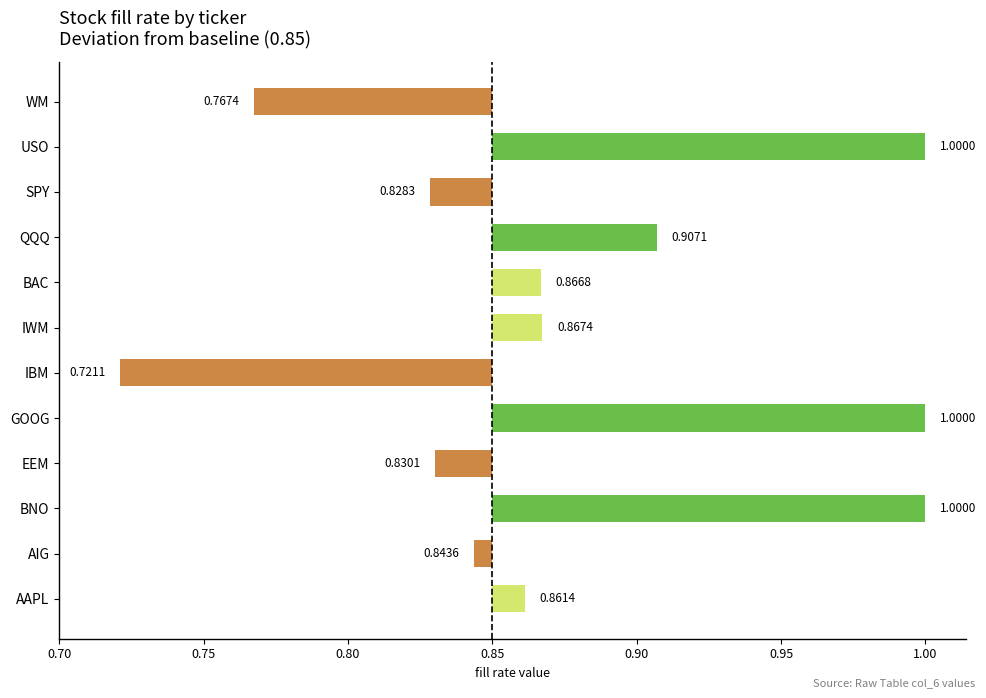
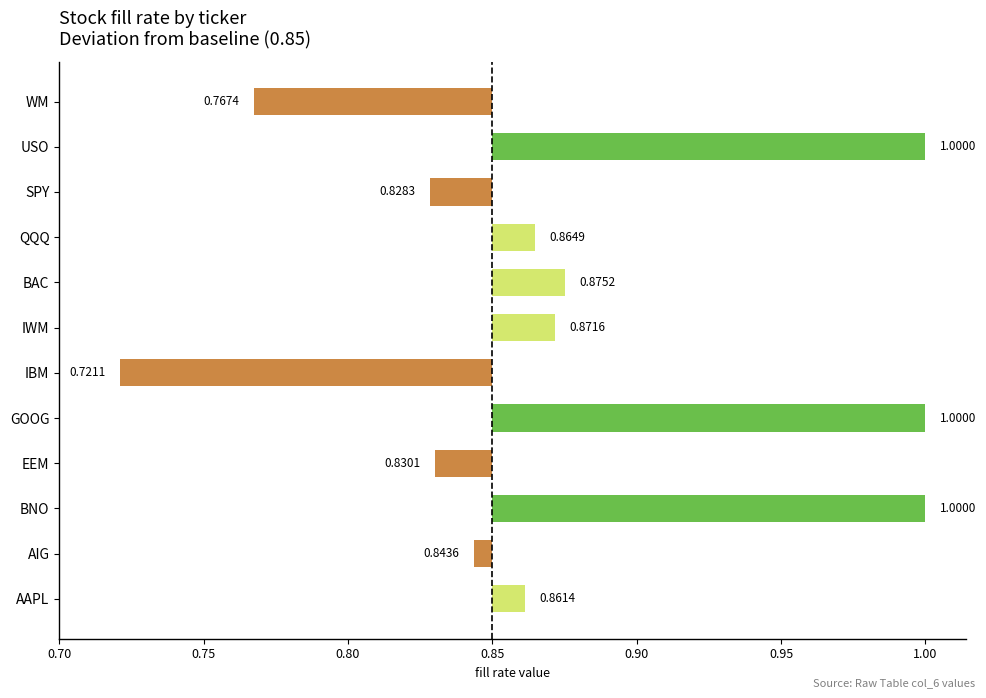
  {
-   "QQQ": 0.9071,
-   "BAC": 0.8668,
-   "IWM": 0.8674
+   "QQQ": 0.8649,
+   "BAC": 0.8752,
+   "IWM": 0.8716
  }
